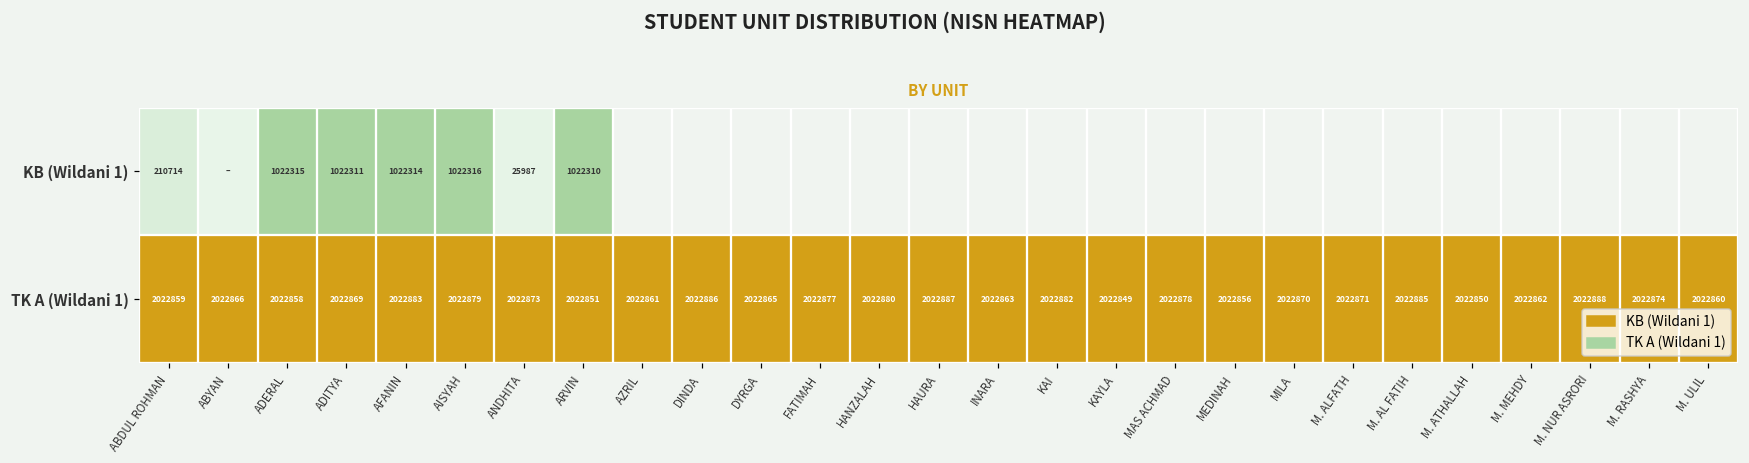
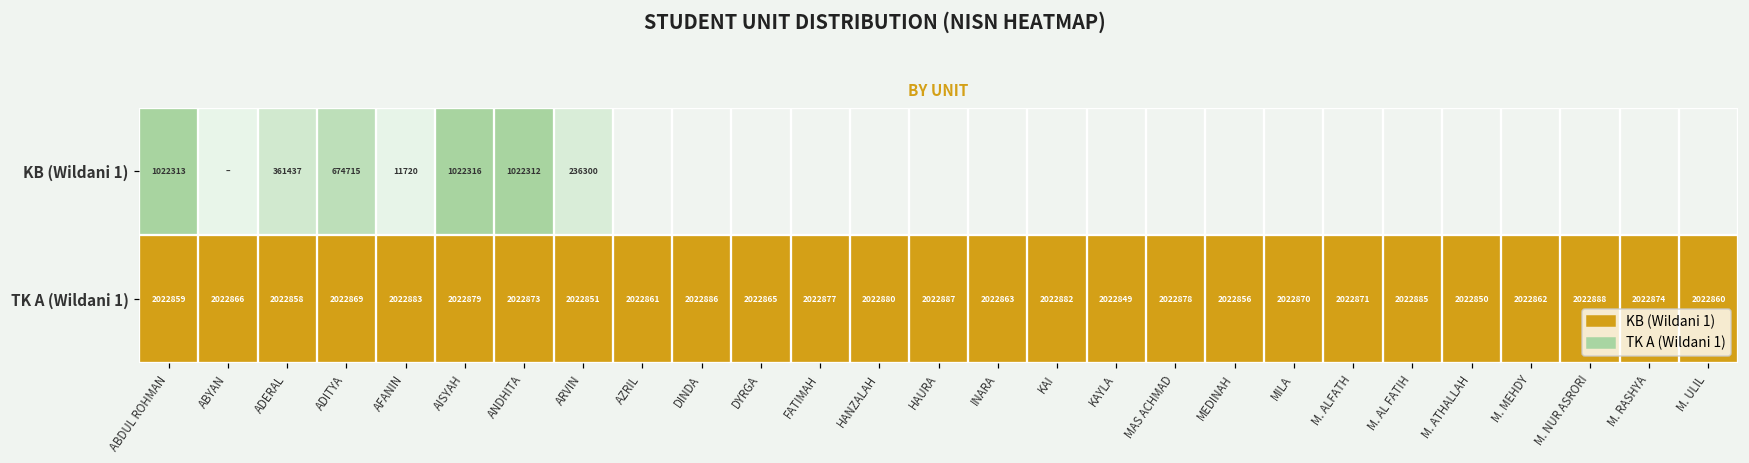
  {
    "KB (Wildani 1)": {
-     "ABDUL ROHMAN": 210714,
-     "ADERAL": 1022315,
-     "ADITYA": 1022311,
-     "AFANIN": 1022314,
+     "ABDUL ROHMAN": 1022313,
+     "ADERAL": 361437,
+     "ADITYA": 674715,
+     "AFANIN": 11720,
      "AISYAH": 1022316,
-     "ANDHITA": 25987,
-     "ARVIN": 1022310
+     "ANDHITA": 1022312,
+     "ARVIN": 236300
    },
    "TK A (Wildani 1)": {
      "ABDUL ROHMAN": 2022859,
      "ABYAN": 2022866,
      "ADERAL": 2022858,
      "ADITYA": 2022869,
      "AFANIN": 2022883,
      "AISYAH": 2022879,
      "ANDHITA": 2022873,
      "ARVIN": 2022851,
      "AZRIL": 2022861,
      "DINDA": 2022886,
      "DYRGA": 2022865,
      "FATIMAH": 2022877,
      "HANZALAH": 2022880,
      "HAURA": 2022887,
      "INARA": 2022863,
      "KAI": 2022882,
      "KAYLA": 2022849,
      "MAS ACHMAD": 2022878,
      "MEDINAH": 2022856,
      "MILA": 2022870,
      "M. ALFATH": 2022871,
      "M. AL FATIH": 2022885,
      "M. ATHALLAH": 2022850,
      "M. MEHDY": 2022862,
      "M. NUR ASRORI": 2022888,
      "M. RASHYA": 2022874,
      "M. ULIL": 2022860
    }
  }
